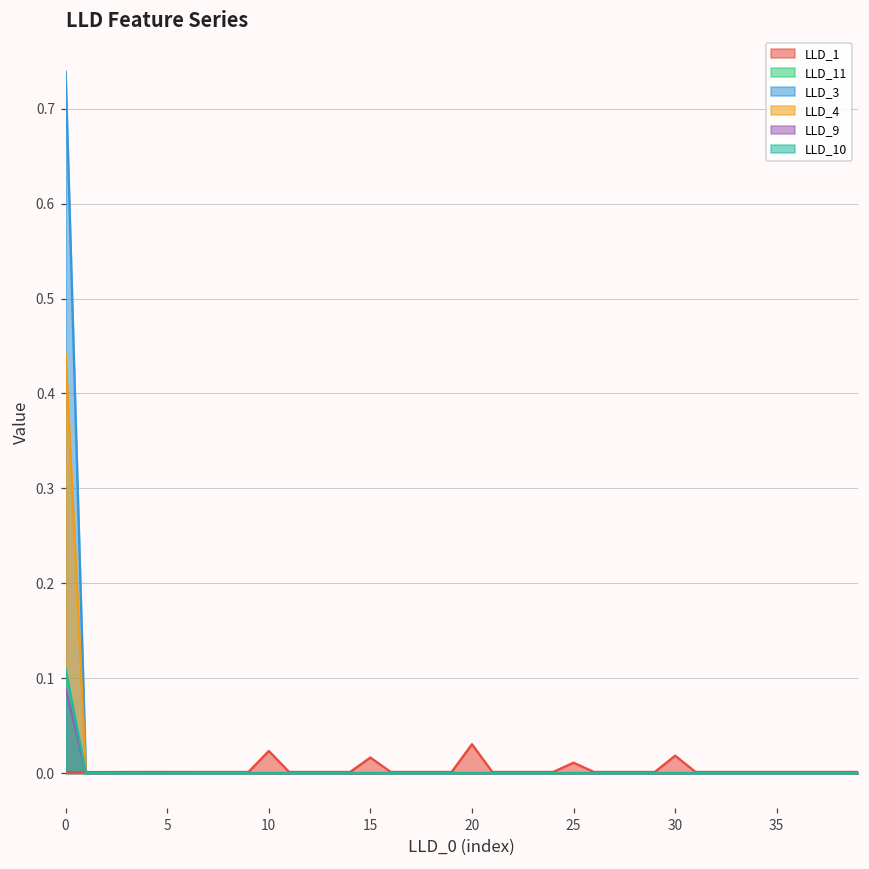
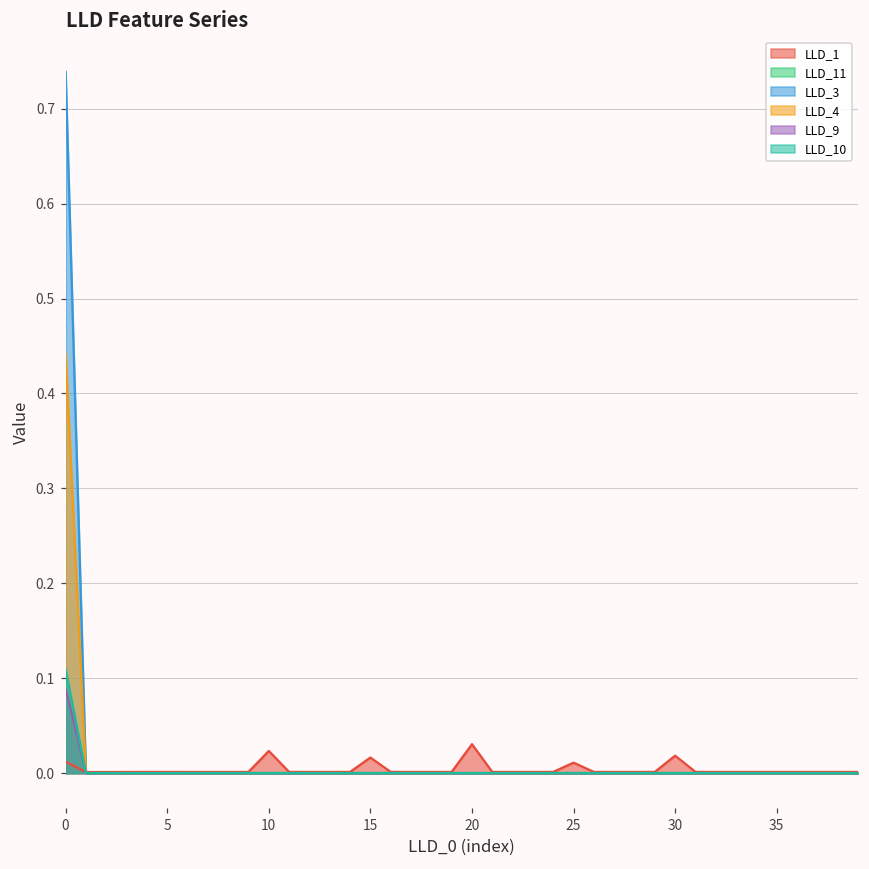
  {
    "LLD_1": {
-     "0": 0.00,
+     "0": 0.01,
      "10": 0.02,
      "15": 0.02,
      "20": 0.03,
      "25": 0.01,
      "30": 0.02
    },
    "LLD_3": {
      "0": 0.74
    },
    "LLD_4": {
      "0": 0.44
    }
  }
